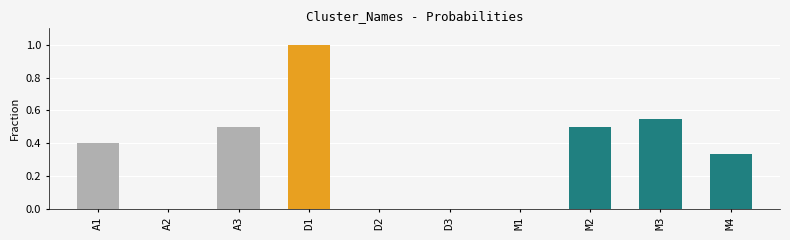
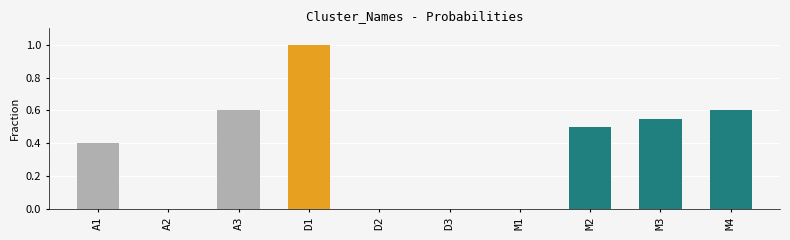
  {
    "A1": 0.40,
    "A2": 0.00,
-   "A3": 0.5,
+   "A3": 0.6,
    "D1": 1.00,
    "D2": 0.00,
    "D3": 0.00,
    "M1": 0.00,
    "M2": 0.50,
    "M3": 0.55,
-   "M4": 0.33
+   "M4": 0.60
  }
